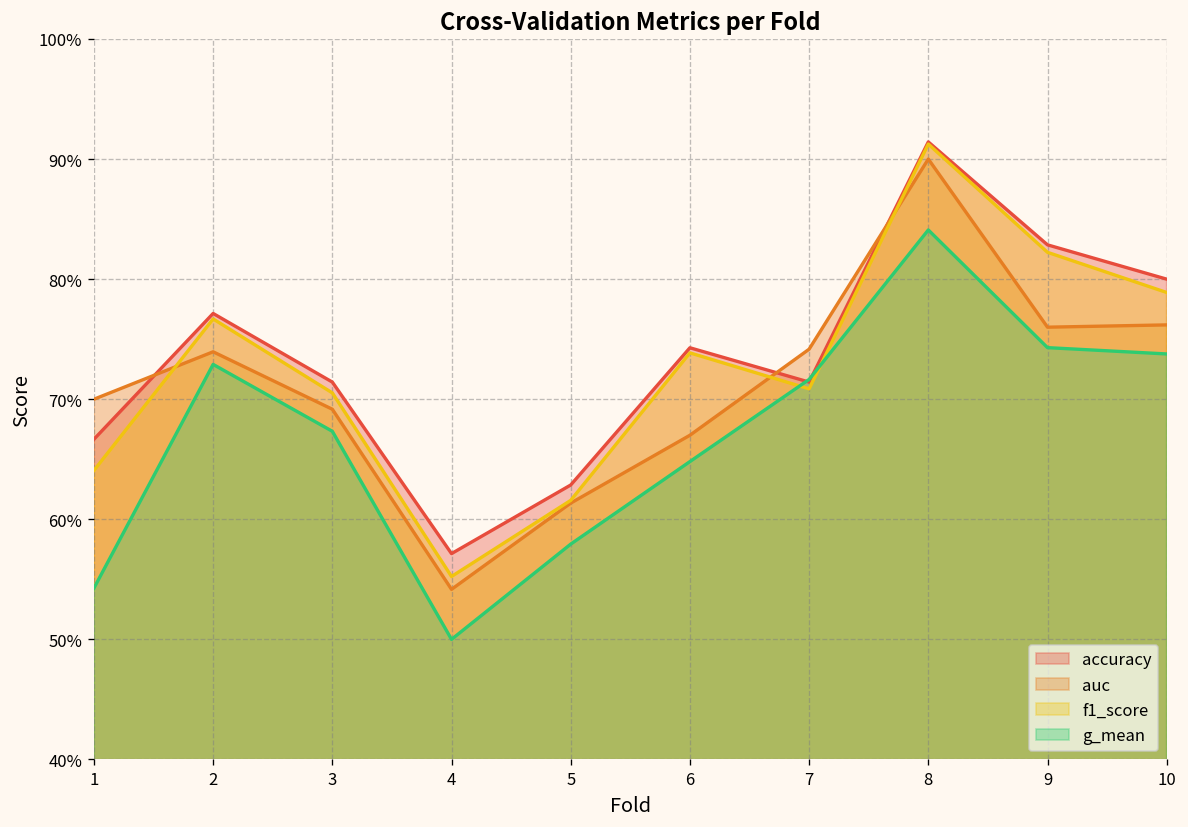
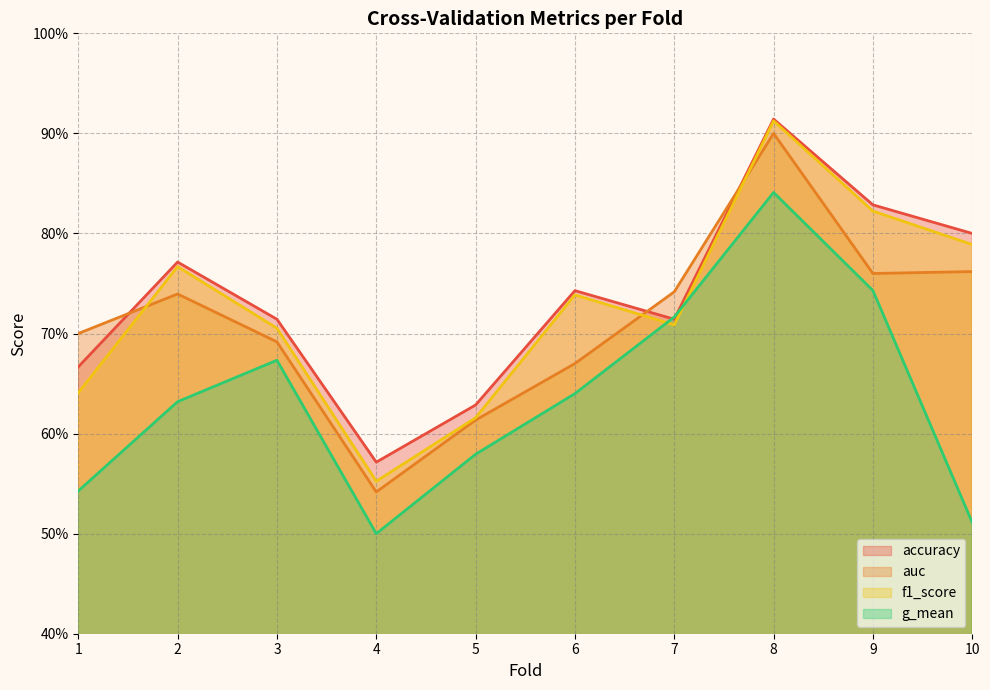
  {
    "g_mean": {
      "1": "54.3%",
-     "2": "72.9%",
+     "2": "63.2%",
      "3": "67.3%",
      "4": "50.0%",
      "5": "57.9%",
-     "6": "64.8%",
+     "6": "64.0%",
      "8": "84.1%",
      "9": "74.3%",
-     "10": "73.8%"
+     "10": "51.1%"
    }
  }
